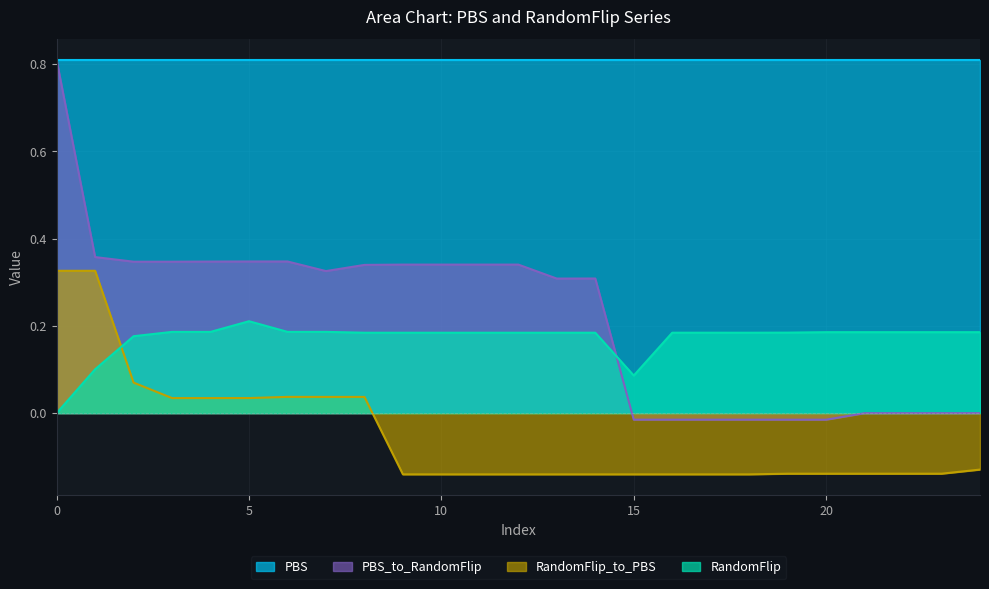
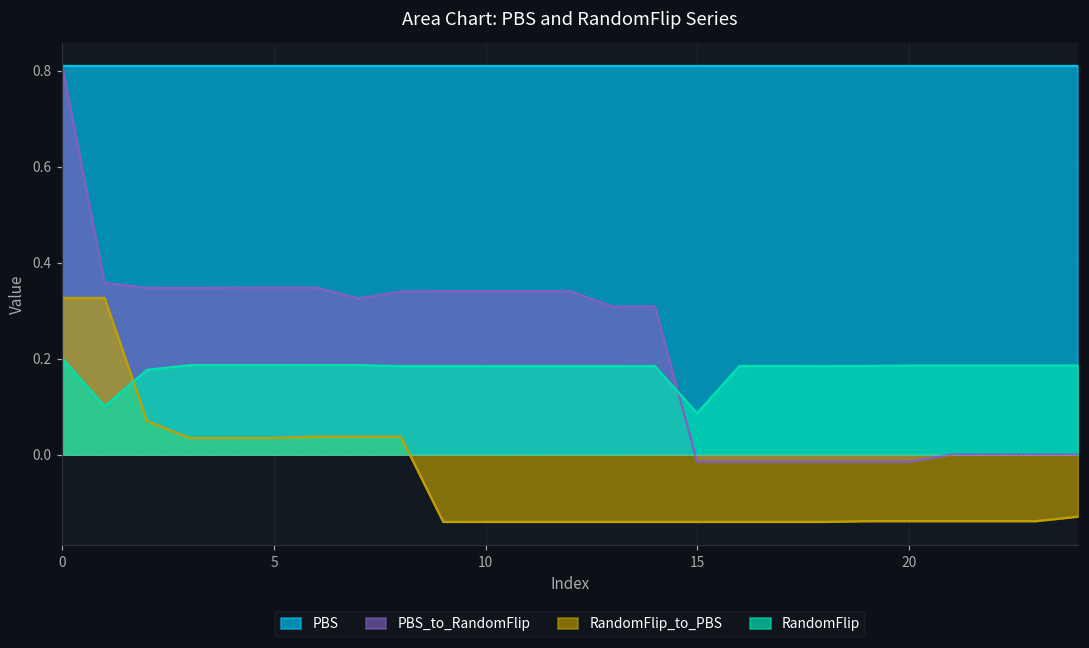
  {
    "PBS": {
      "5": 0.81,
      "10": 0.81,
      "15": 0.81,
      "20": 0.81
    },
    "RandomFlip": {
-     "0": 0.0,
-     "5": 0.21,
+     "0": 0.2,
+     "5": 0.19,
      "10": 0.18,
      "15": 0.09,
      "20": 0.19
    }
  }
